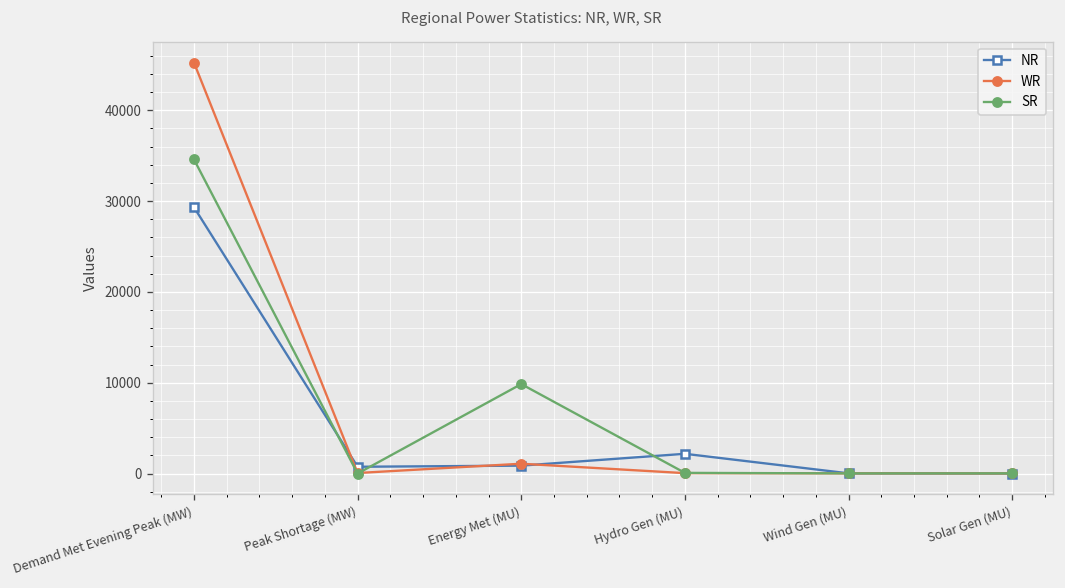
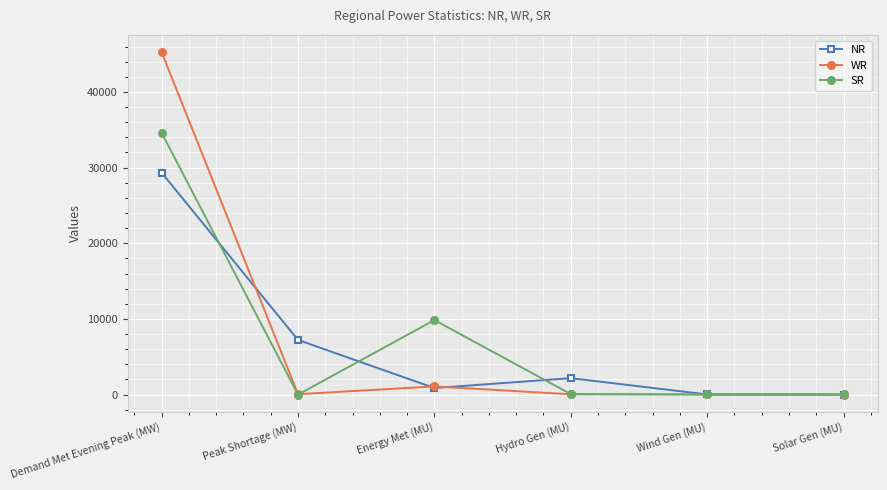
  {
    "NR": {
      "Demand Met Evening Peak (MW)": 29000,
-     "Peak Shortage (MW)": 1000,
+     "Peak Shortage (MW)": 7000,
      "Hydro Gen (MU)": 2000
    },
    "WR": {
      "Demand Met Evening Peak (MW)": 45000
    },
    "SR": {
      "Demand Met Evening Peak (MW)": 35000,
      "Energy Met (MU)": 10000
    }
  }
